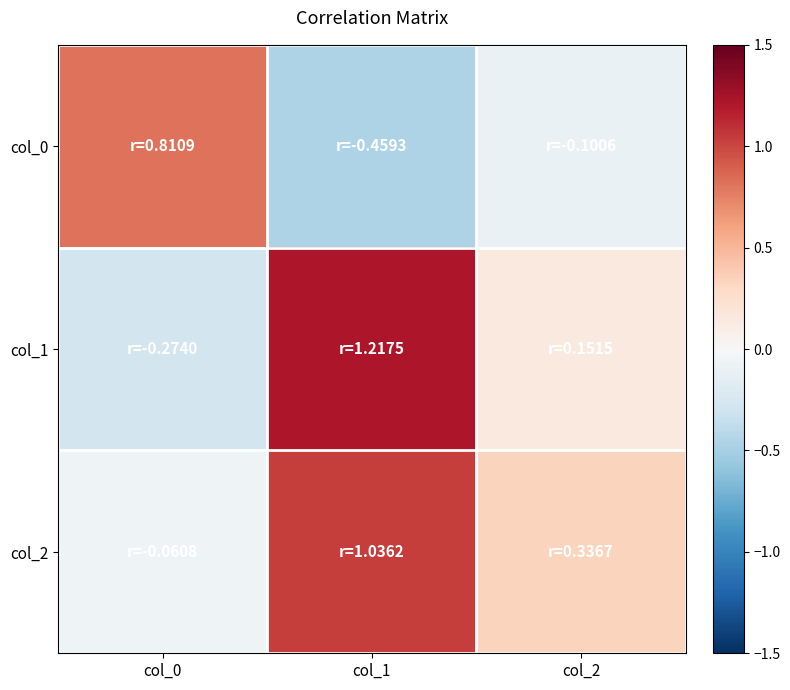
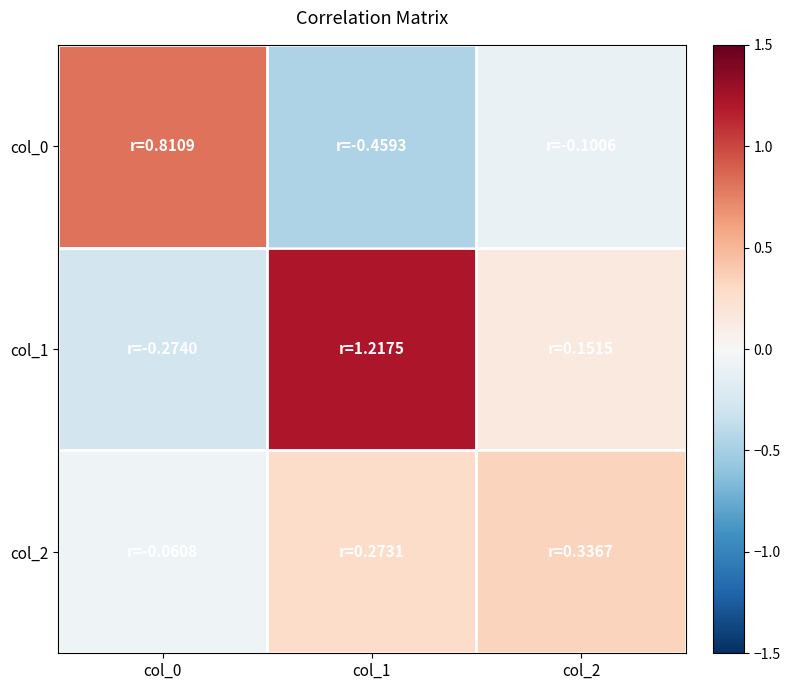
  {
    "col_0": {
      "col_0": 0.8109,
      "col_1": -0.4593
    },
    "col_1": {
      "col_1": 1.2175
    },
    "col_2": {
-     "col_1": 1.0362,
+     "col_1": 0.2731,
      "col_2": 0.3367
    }
  }
